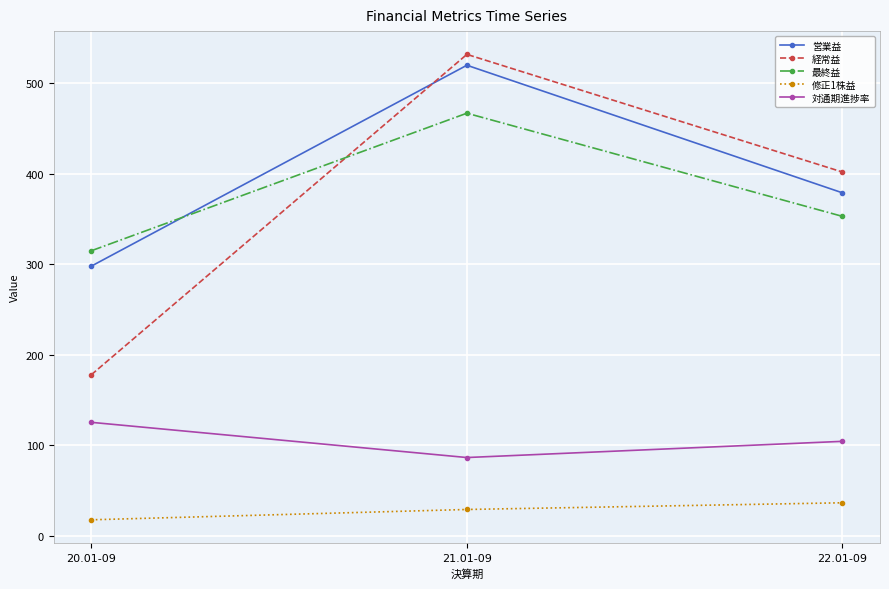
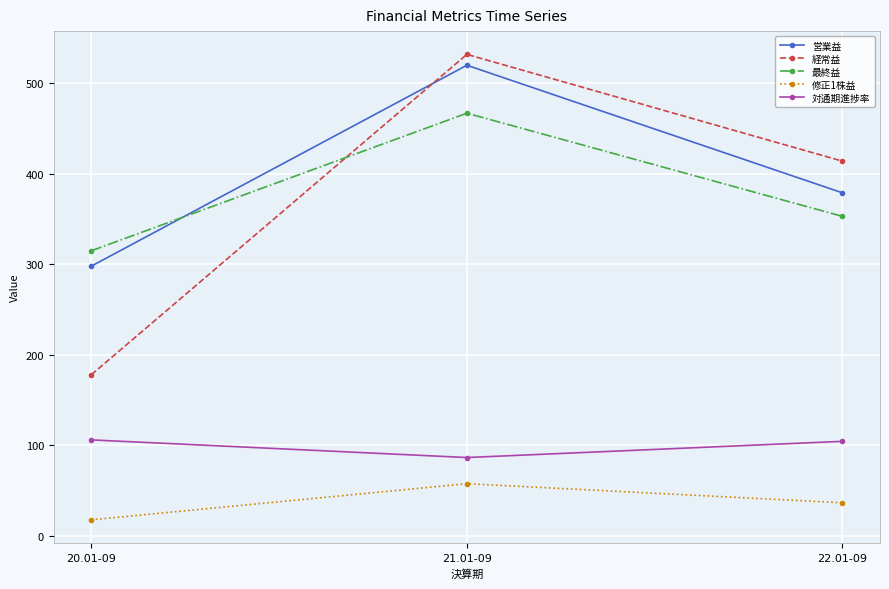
  {
    "営業益": {
      "20.01-09": 300,
      "21.01-09": 520,
      "22.01-09": 380
    },
    "経常益": {
      "20.01-09": 180,
      "21.01-09": 530,
-     "22.01-09": 400
+     "22.01-09": 410
    },
    "最終益": {
      "20.01-09": 320,
      "21.01-09": 470,
      "22.01-09": 350
    },
    "修正1株益": {
      "20.01-09": 20,
-     "21.01-09": 30,
+     "21.01-09": 60,
      "22.01-09": 40
    },
    "対通期進捗率": {
-     "20.01-09": 130,
+     "20.01-09": 110,
      "21.01-09": 90,
      "22.01-09": 100
    }
  }
